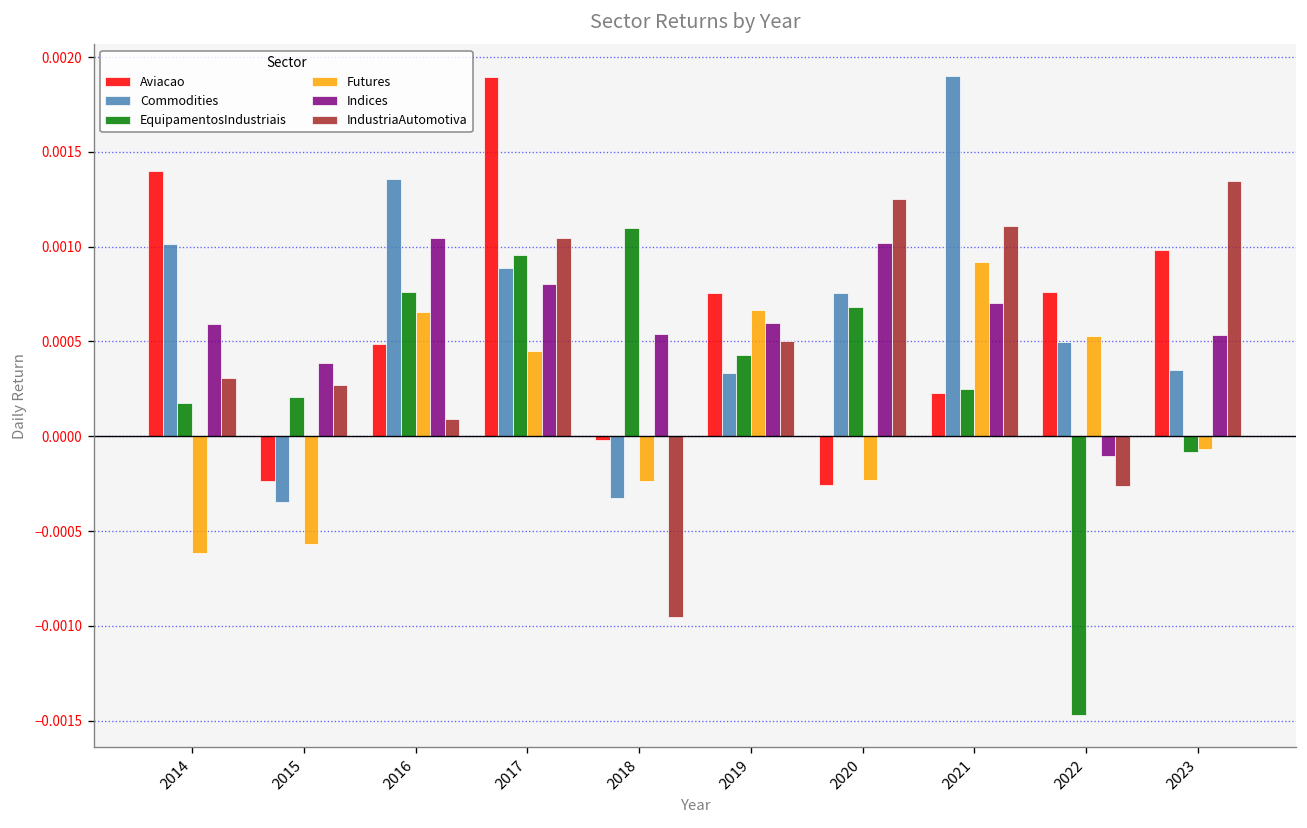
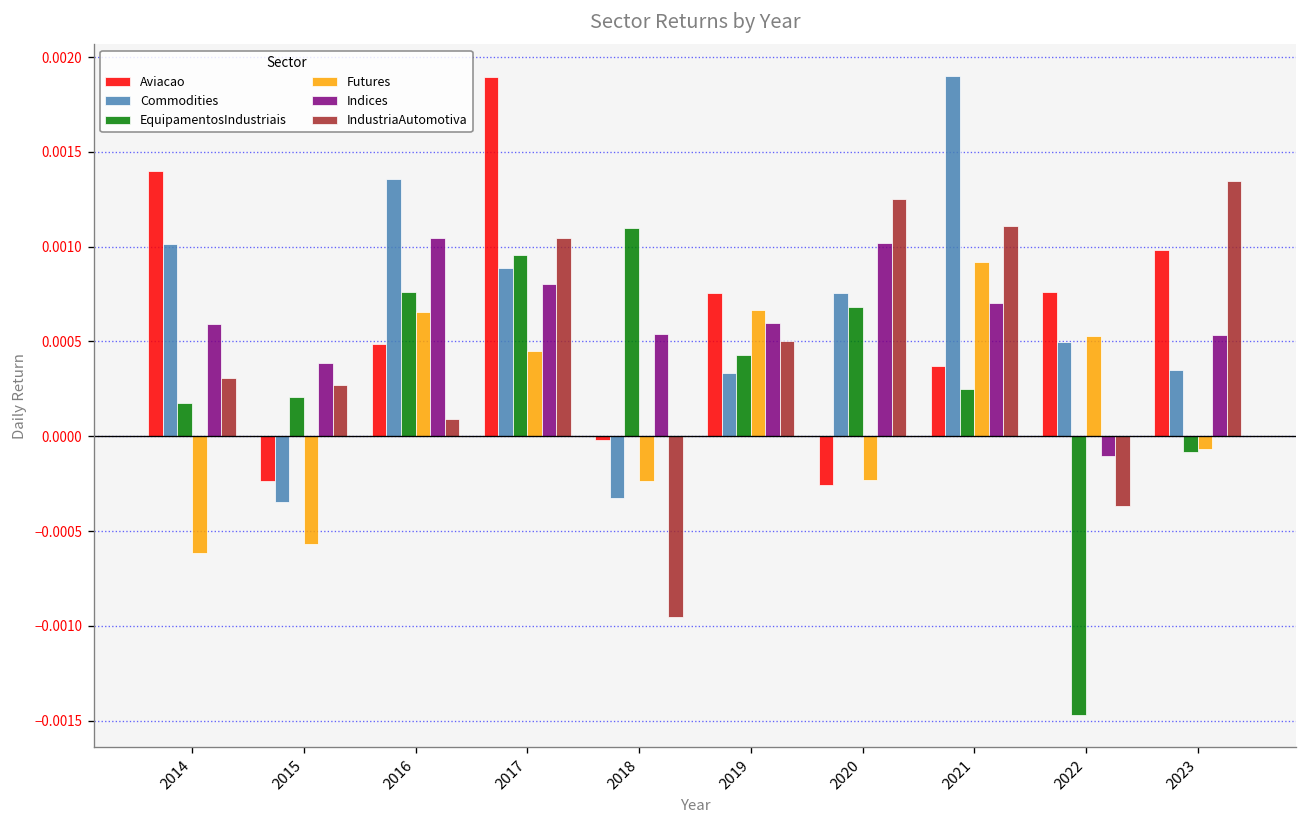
  {
    "Aviacao": {
      "2014": 0.00140,
      "2015": -0.00024,
      "2016": 0.00049,
      "2017": 0.00190,
      "2018": -0.00002,
      "2019": 0.00076,
      "2020": -0.00026,
-     "2021": 0.00023,
+     "2021": 0.00037,
      "2022": 0.00076,
      "2023": 0.00098
    },
    "Commodities": {
      "2014": 0.00102,
      "2015": -0.00035,
      "2016": 0.00135,
      "2017": 0.00089,
      "2018": -0.00033,
      "2019": 0.00033,
      "2020": 0.00076,
      "2021": 0.00190,
      "2022": 0.00049,
      "2023": 0.00035
    },
    "EquipamentosIndustriais": {
      "2014": 0.00018,
      "2015": 0.00021,
      "2016": 0.00076,
      "2017": 0.00095,
      "2018": 0.00110,
      "2019": 0.00043,
      "2020": 0.00068,
      "2021": 0.00025,
      "2022": -0.00147,
      "2023": -0.00008
    },
    "Futures": {
      "2014": -0.00061,
      "2015": -0.00057,
      "2016": 0.00065,
      "2017": 0.00045,
      "2018": -0.00024,
      "2019": 0.00066,
      "2020": -0.00023,
      "2021": 0.00092,
      "2022": 0.00053,
      "2023": -0.00007
    },
    "Indices": {
      "2014": 0.00059,
      "2015": 0.00038,
      "2016": 0.00104,
      "2017": 0.00080,
      "2018": 0.00054,
      "2019": 0.00060,
      "2020": 0.00102,
      "2021": 0.00070,
      "2022": -0.00011,
      "2023": 0.00053
    },
    "IndustriaAutomotiva": {
      "2014": 0.00031,
      "2015": 0.00027,
      "2016": 0.00009,
      "2017": 0.00104,
      "2018": -0.00096,
      "2019": 0.00050,
      "2020": 0.00125,
      "2021": 0.00111,
-     "2022": -0.00026,
+     "2022": -0.00037,
      "2023": 0.00135
    }
  }
